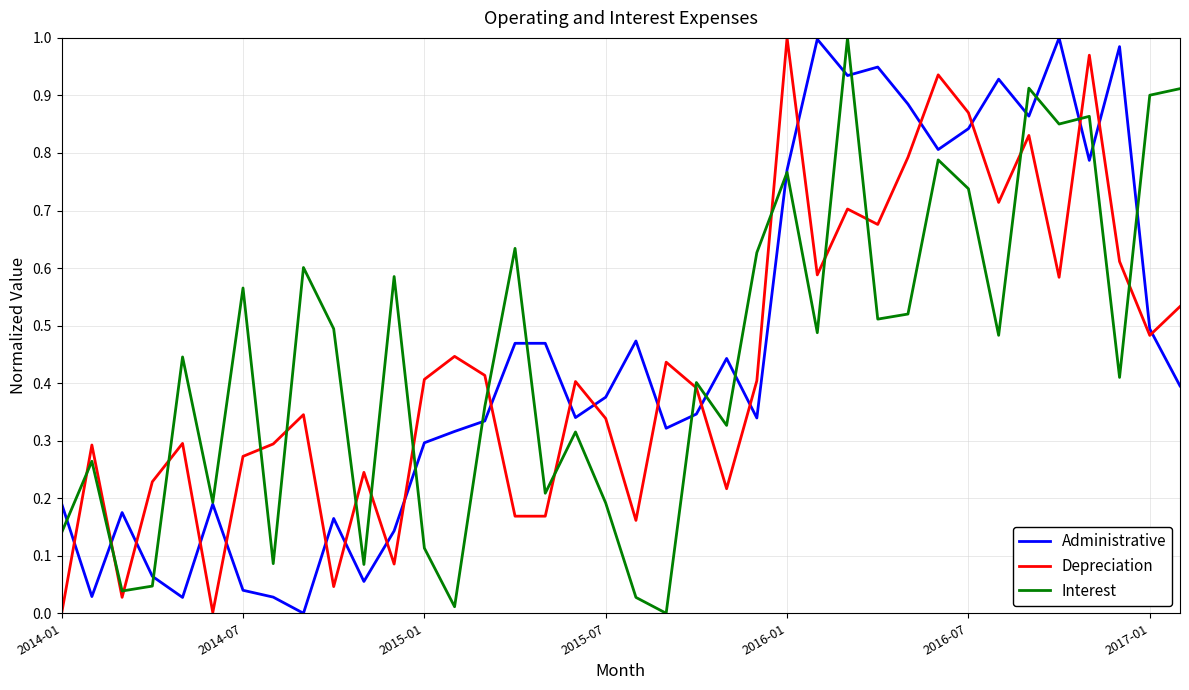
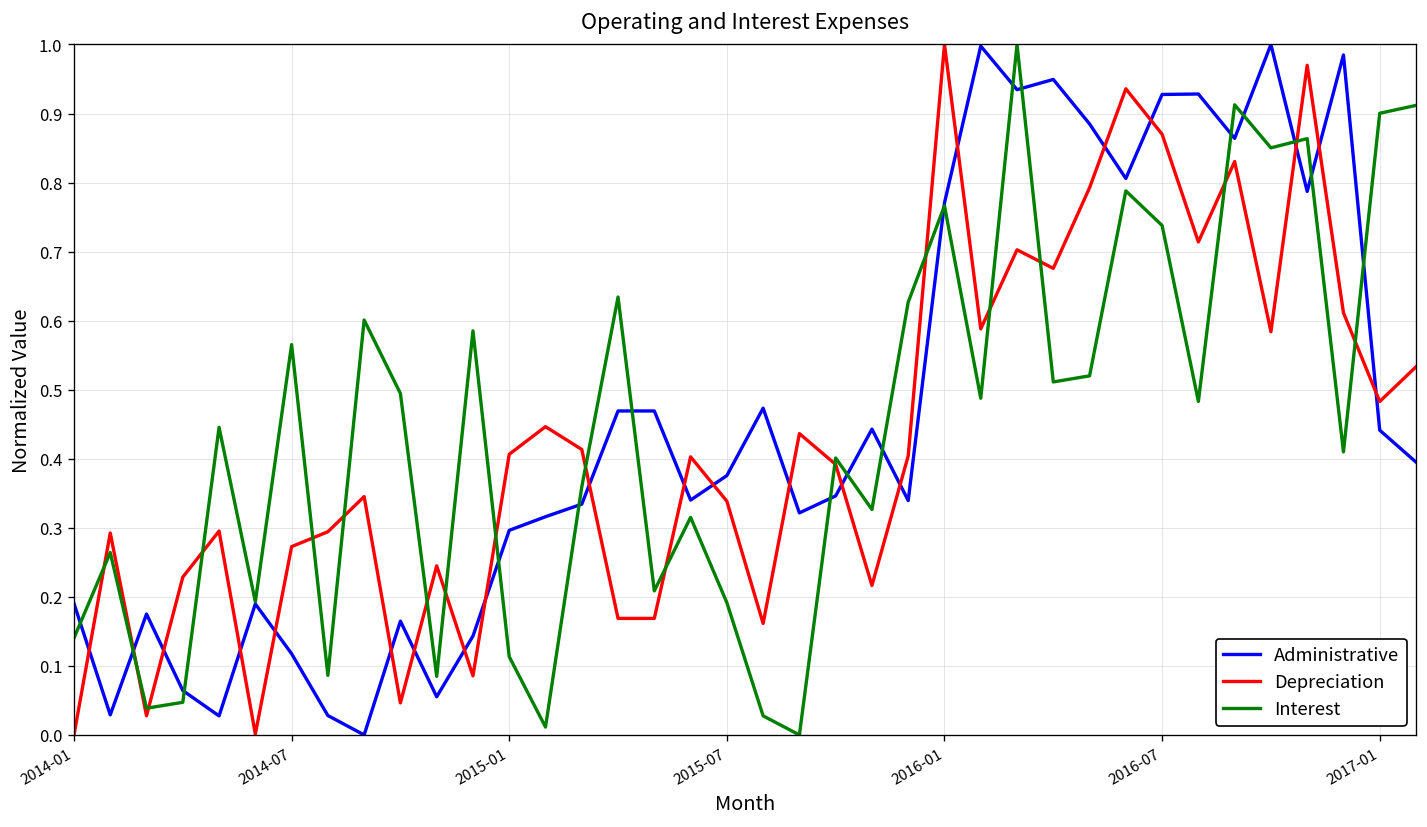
  {
    "Administrative": {
      "2014-01": 0.19,
-     "2014-07": 0.04,
+     "2014-07": 0.12,
      "2015-01": 0.30,
      "2015-07": 0.38,
-     "2016-07": 0.84,
-     "2017-01": 0.49
+     "2016-07": 0.93,
+     "2017-01": 0.44
    },
    "Depreciation": {
      "2014-01": 0.00,
      "2014-07": 0.27,
      "2015-01": 0.41,
      "2015-07": 0.34,
      "2016-01": 1.00,
      "2016-07": 0.87,
      "2017-01": 0.48
    },
    "Interest": {
      "2014-01": 0.14,
      "2014-07": 0.57,
      "2015-01": 0.11,
      "2015-07": 0.19,
      "2016-07": 0.74,
      "2017-01": 0.90
    }
  }
